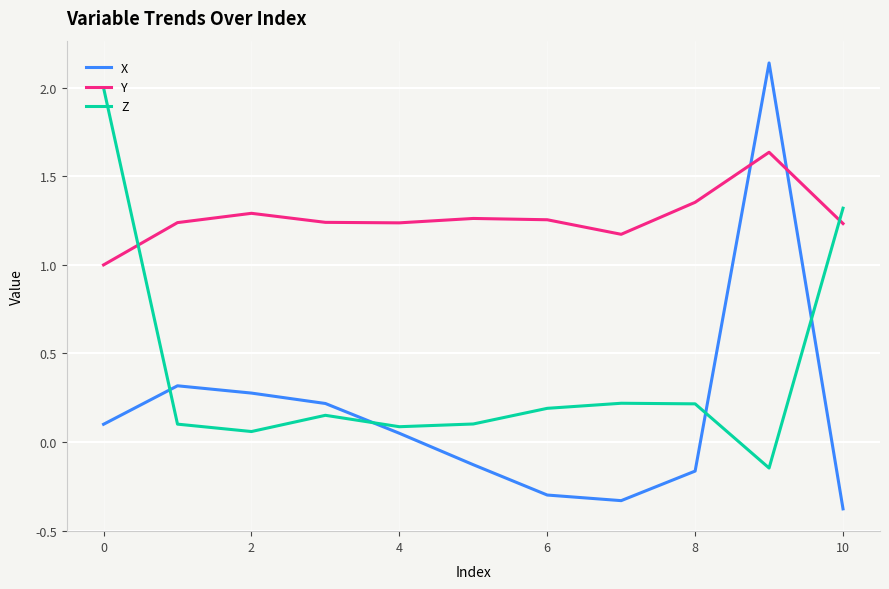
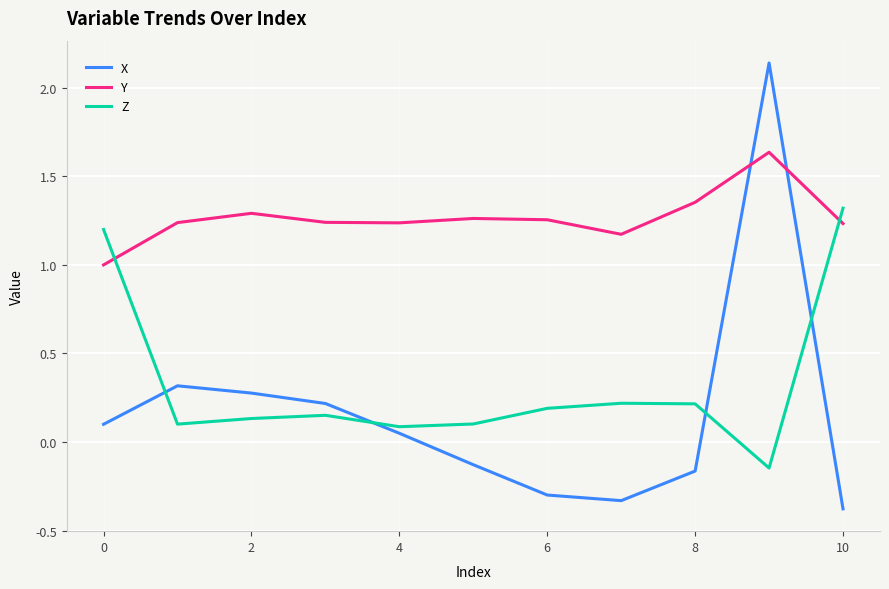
  {
    "X": {
      "0": 0.10,
      "2": 0.28,
      "4": 0.05,
      "6": -0.30,
      "8": -0.16,
      "10": -0.38
    },
    "Y": {
      "0": 1.00,
      "2": 1.29,
      "4": 1.24,
      "6": 1.26,
      "8": 1.35,
      "10": 1.23
    },
    "Z": {
-     "0": 2.0,
-     "2": 0.06,
+     "0": 1.2,
+     "2": 0.13,
      "4": 0.09,
      "6": 0.19,
      "8": 0.22,
      "10": 1.32
    }
  }
